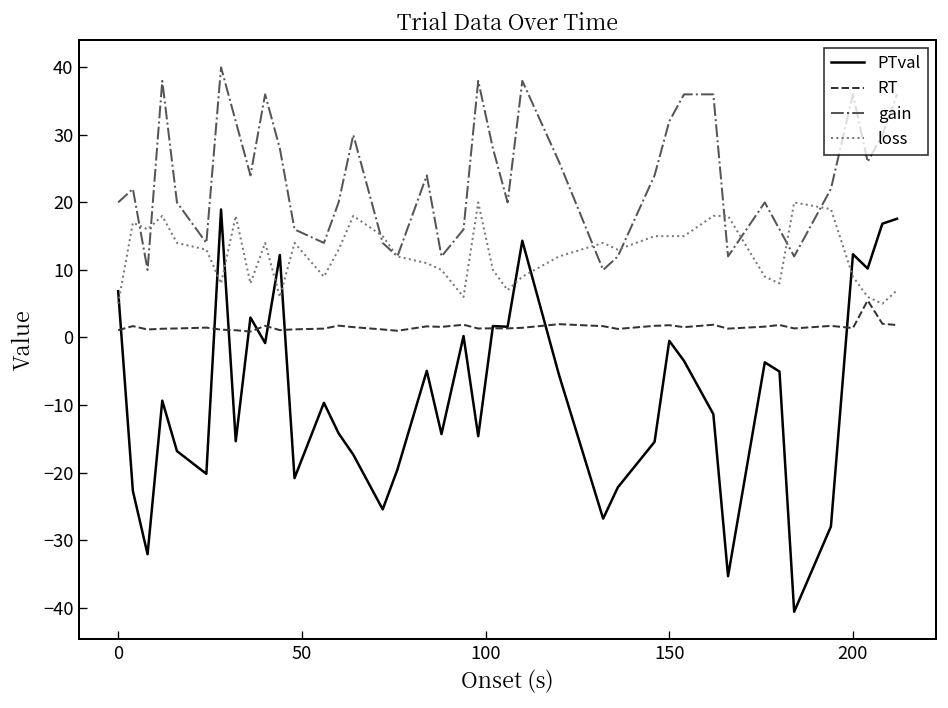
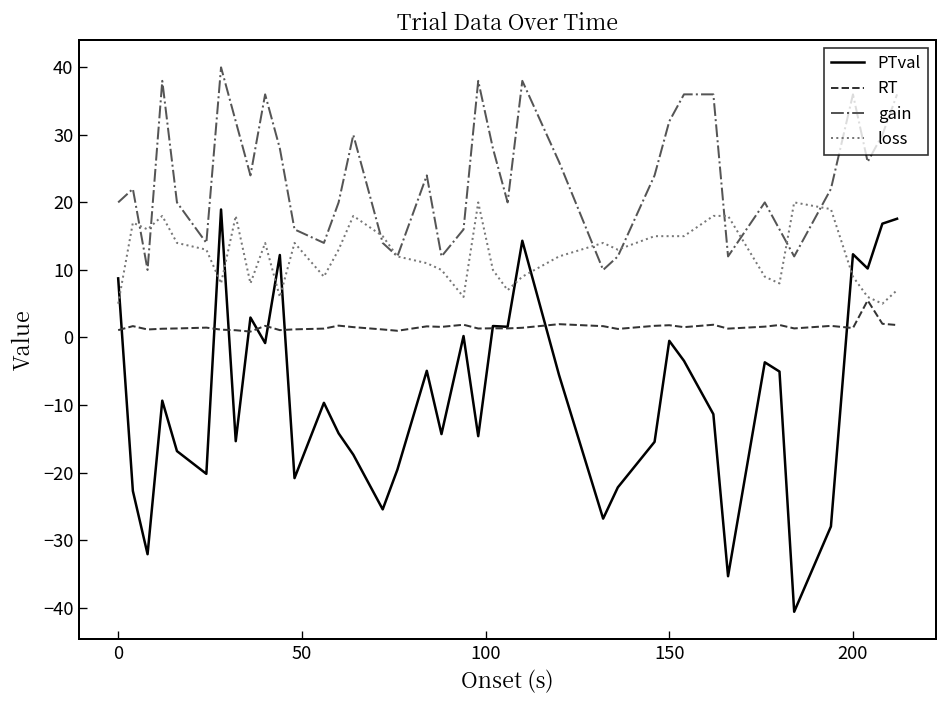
  {
    "PTval": {
-     "0": 7,
+     "0": 9,
      "150": -1,
      "200": 12
    }
  }
